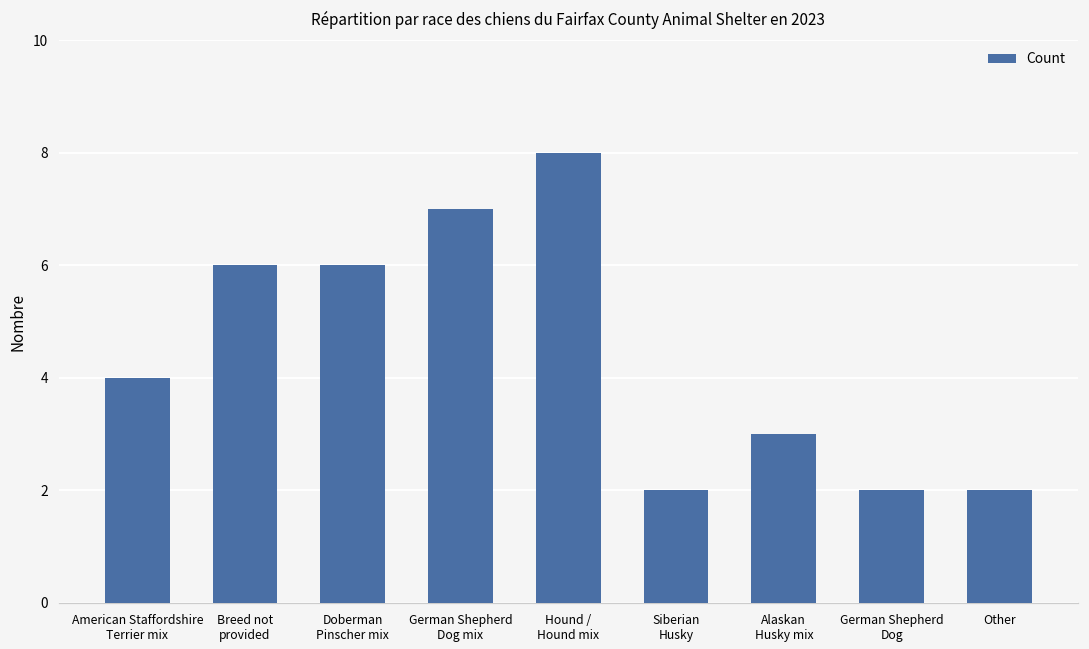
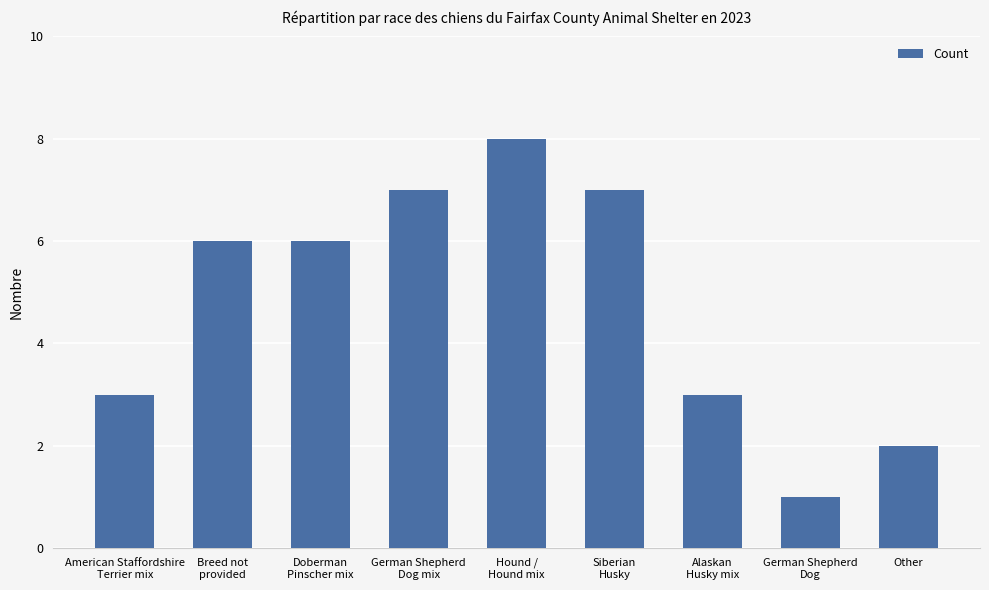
  {
-   "American Staffordshire Terrier mix": 4,
+   "American Staffordshire Terrier mix": 3,
    "Breed not provided": 6,
    "Doberman Pinscher mix": 6,
    "German Shepherd Dog mix": 7,
    "Hound / Hound mix": 8,
-   "Siberian Husky": 2,
+   "Siberian Husky": 7,
    "Alaskan Husky mix": 3,
-   "German Shepherd Dog": 2,
+   "German Shepherd Dog": 1,
    "Other": 2
  }
